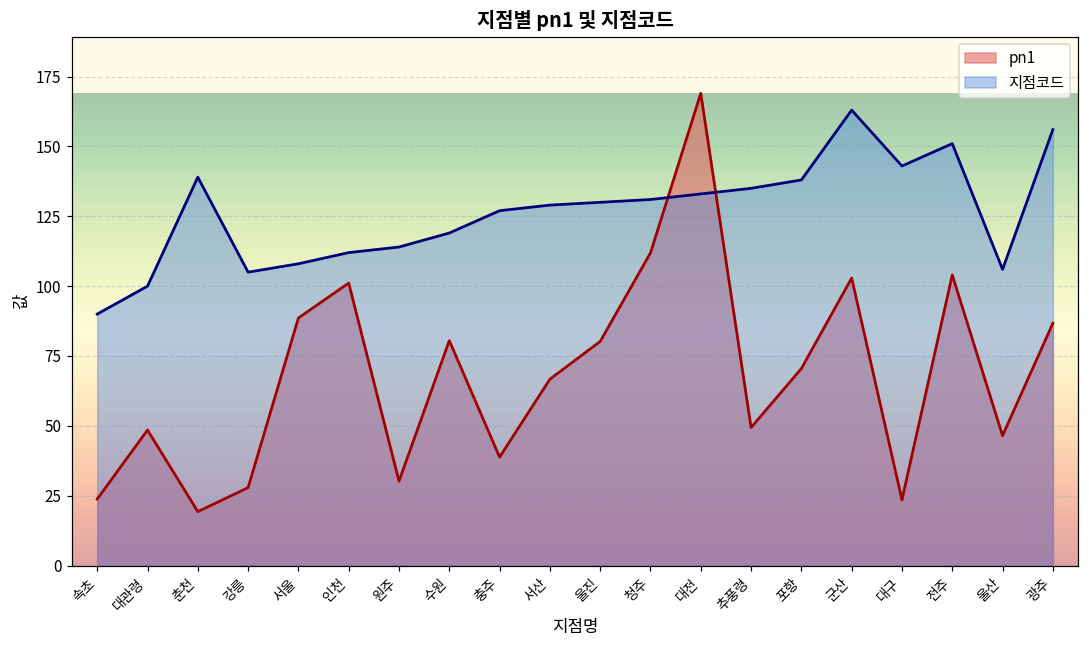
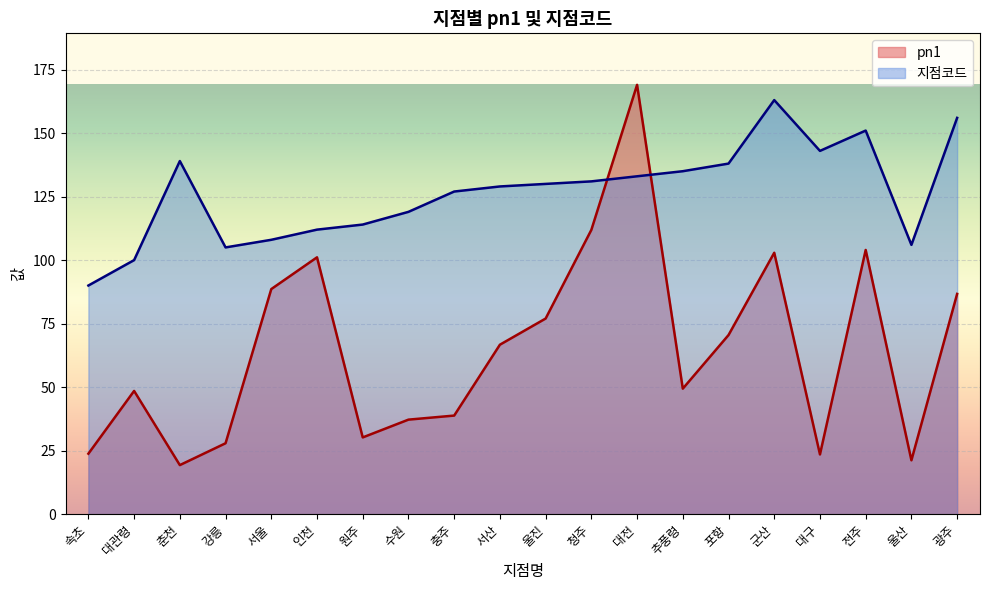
  {
    "pn1": {
      "속초": 24,
      "대관령": 49,
      "춘천": 19,
      "강릉": 28,
      "서울": 89,
      "인천": 101,
      "원주": 30,
-     "수원": 81,
+     "수원": 37,
      "충주": 39,
      "서산": 67,
-     "울진": 80,
+     "울진": 77,
      "청주": 112,
      "대전": 169,
      "추풍령": 49,
      "포항": 71,
      "군산": 103,
      "대구": 24,
      "전주": 104,
-     "울산": 47,
+     "울산": 21,
      "광주": 87
    },
    "지점코드": {
      "속초": 90,
      "대관령": 100,
      "춘천": 139,
      "강릉": 105,
      "서울": 108,
      "인천": 112,
      "원주": 114,
      "수원": 119,
      "충주": 127,
      "서산": 129,
      "울진": 130,
      "청주": 131,
      "대전": 133,
      "추풍령": 135,
      "포항": 138,
      "군산": 163,
      "대구": 143,
      "전주": 151,
      "울산": 106,
      "광주": 156
    }
  }
